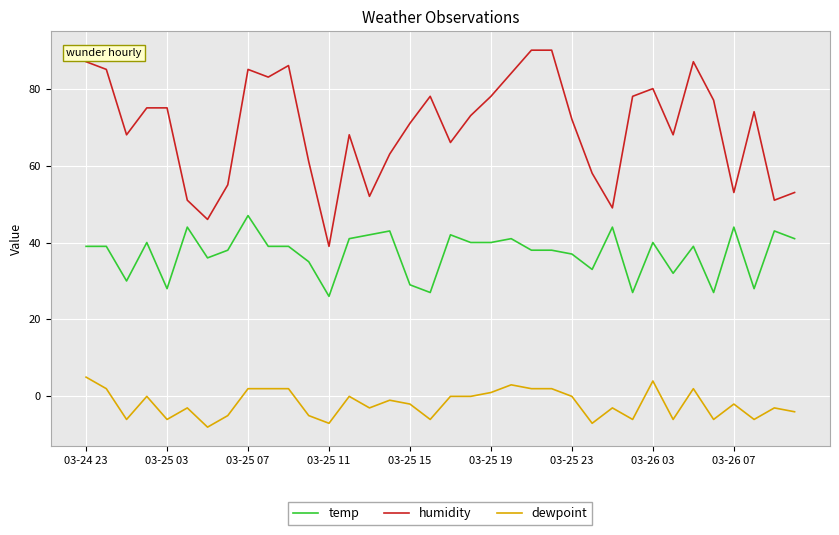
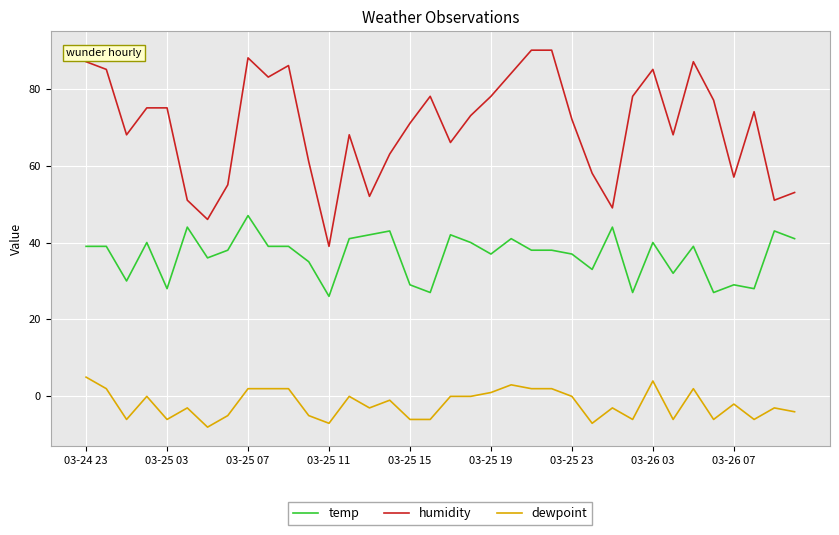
  {
    "temp": {
      "03-24 23": 39,
      "03-25 03": 28,
      "03-25 07": 47,
      "03-25 11": 26,
      "03-25 15": 29,
-     "03-25 19": 40,
+     "03-25 19": 37,
      "03-25 23": 37,
      "03-26 03": 40,
-     "03-26 07": 44
+     "03-26 07": 29
    },
    "humidity": {
      "03-24 23": 87,
      "03-25 03": 75,
-     "03-25 07": 85,
+     "03-25 07": 88,
      "03-25 11": 39,
      "03-25 15": 71,
      "03-25 19": 78,
      "03-25 23": 72,
-     "03-26 03": 80,
-     "03-26 07": 53
+     "03-26 03": 85,
+     "03-26 07": 57
    },
    "dewpoint": {
      "03-24 23": 5,
      "03-25 03": -6,
      "03-25 07": 2,
      "03-25 11": -7,
-     "03-25 15": -2,
+     "03-25 15": -6,
      "03-25 19": 1,
      "03-25 23": 0,
      "03-26 03": 4,
      "03-26 07": -2
    }
  }
